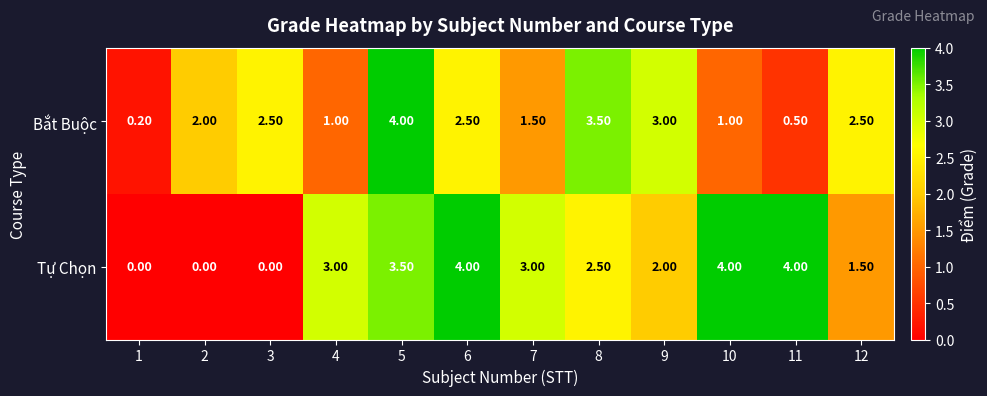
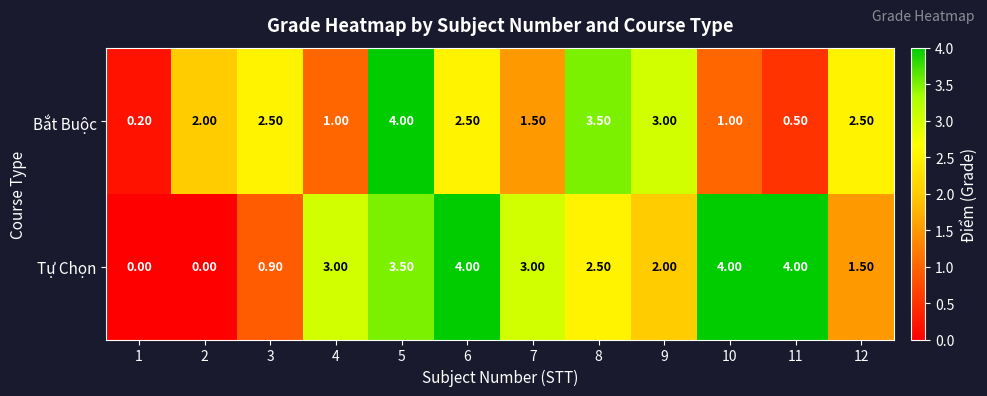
  {
    "Bắt Buộc": {
      "1": 0.20,
      "2": 2.00,
      "3": 2.50,
      "4": 1.00,
      "5": 4.00,
      "6": 2.50,
      "7": 1.50,
      "8": 3.50,
      "9": 3.00,
      "10": 1.00,
      "11": 0.50,
      "12": 2.50
    },
    "Tự Chọn": {
      "1": 0.00,
      "2": 0.00,
-     "3": 0.00,
+     "3": 0.90,
      "4": 3.00,
      "5": 3.50,
      "6": 4.00,
      "7": 3.00,
      "8": 2.50,
      "9": 2.00,
      "10": 4.00,
      "11": 4.00,
      "12": 1.50
    }
  }
